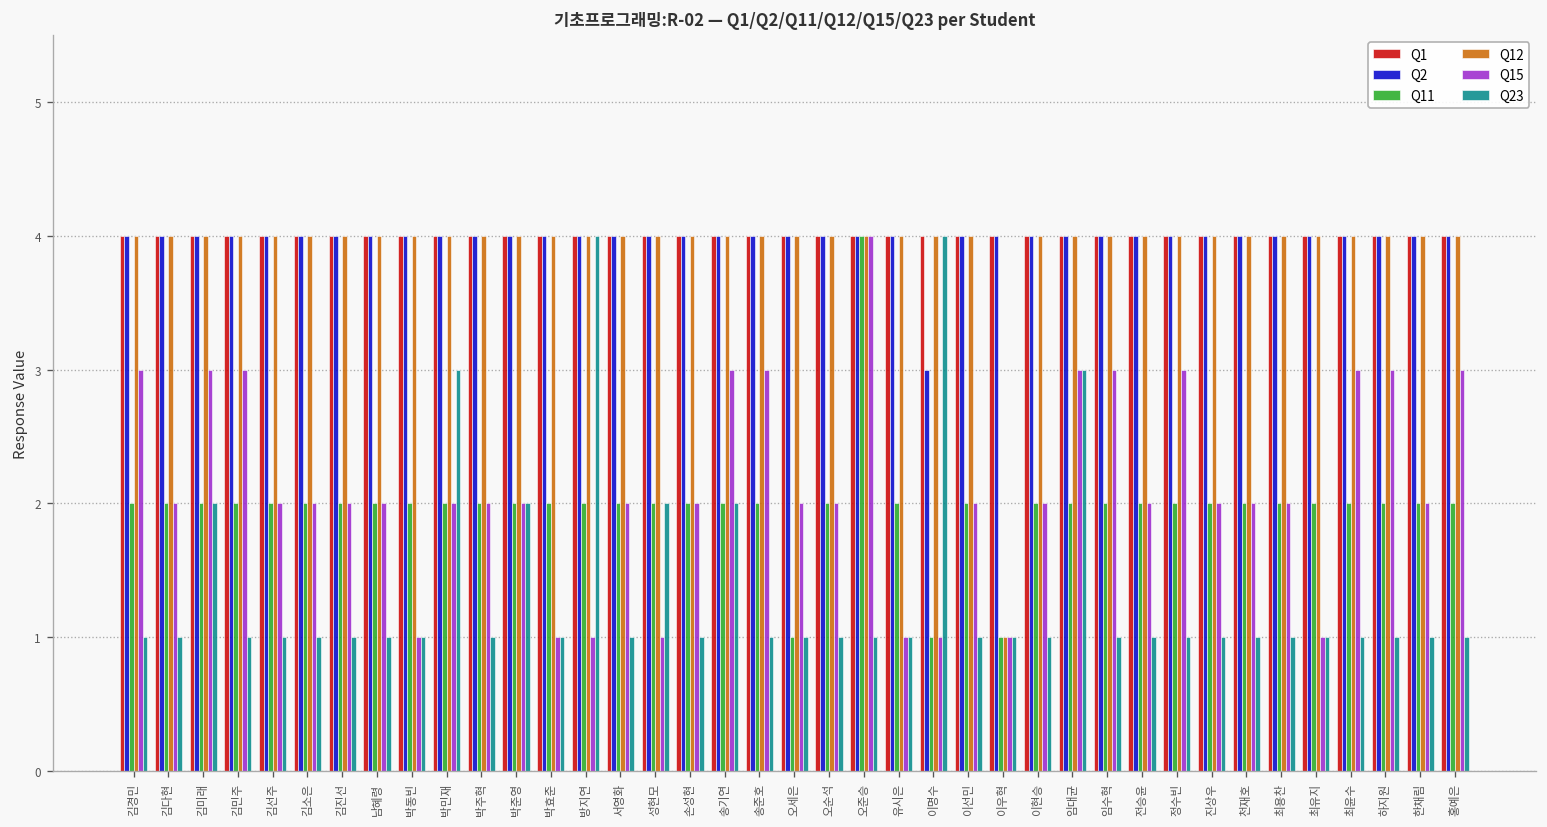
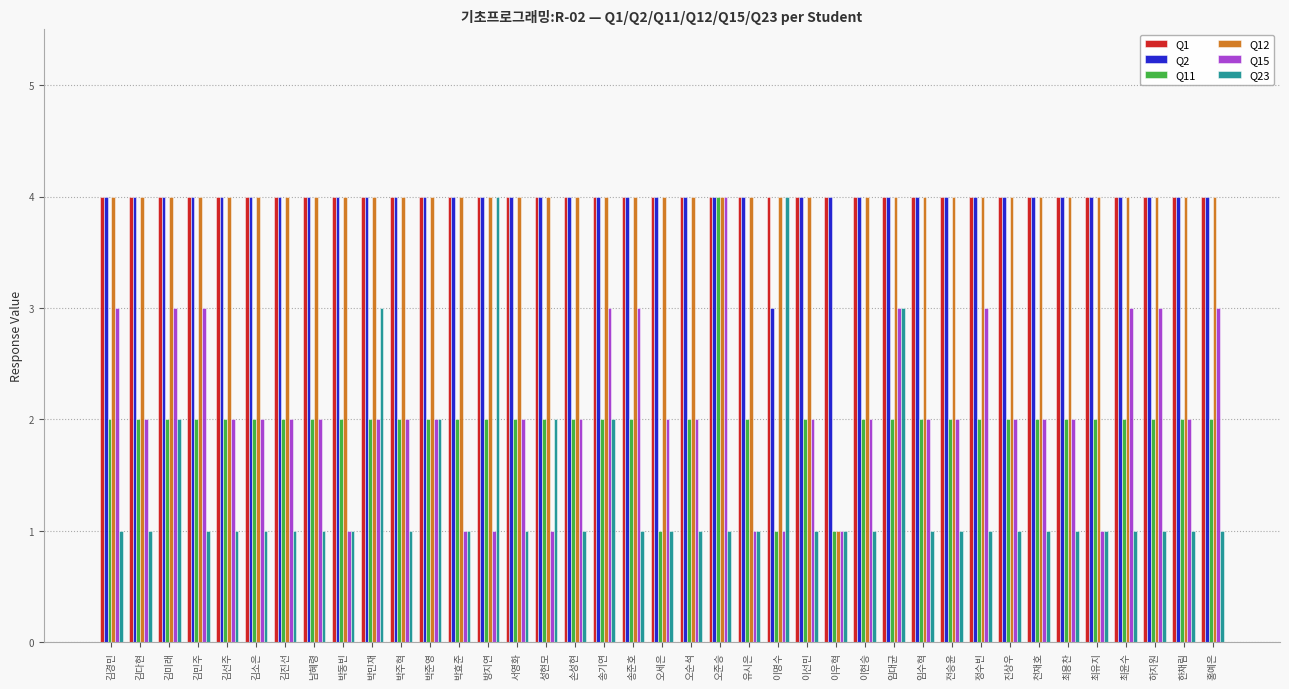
  {
    "Q15": {
      "김경민": 3,
      "김다현": 2,
      "김미래": 3,
      "김민주": 3,
      "김선주": 2,
      "김소은": 2,
      "김진선": 2,
      "남혜령": 2,
      "박동빈": 1,
      "박민재": 2,
      "박주혁": 2,
      "박준영": 2,
      "박효준": 1,
      "방지연": 1,
      "서영화": 2,
      "성현모": 1,
      "손성현": 2,
      "송기연": 3,
      "송준호": 3,
      "오세은": 2,
      "오순석": 2,
      "오준승": 4,
      "유시은": 1,
      "이명수": 1,
      "이선민": 2,
      "이우혁": 1,
      "이현승": 2,
      "임대균": 3,
-     "임수혁": 3,
+     "임수혁": 2,
      "전승윤": 2,
      "정수빈": 3,
      "진상우": 2,
      "천재호": 2,
      "최용찬": 2,
      "최유지": 1,
      "최윤수": 3,
      "하지원": 3,
      "한채림": 2,
      "홍예은": 3
    }
  }
